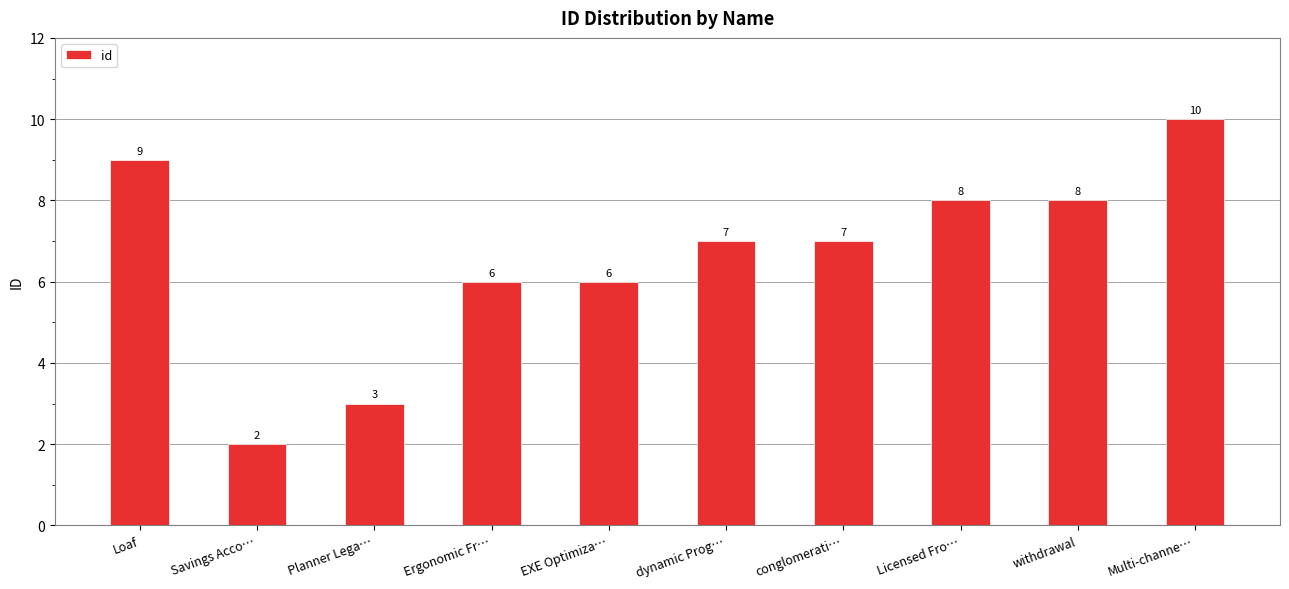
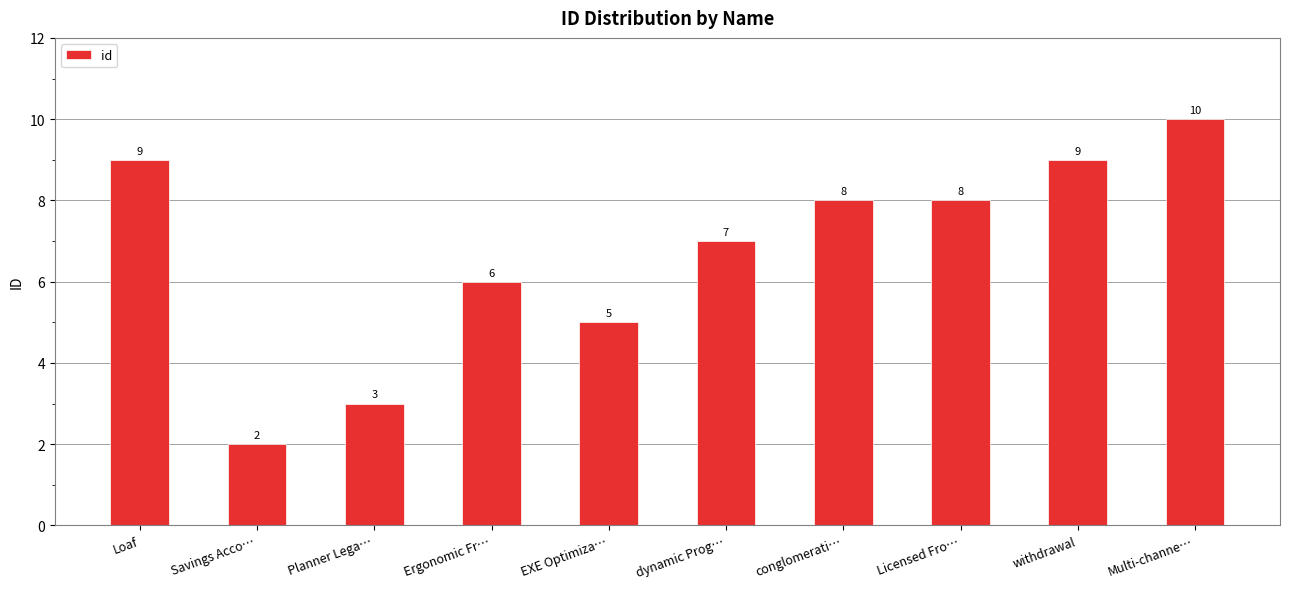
  {
    "Loaf": 9,
    "Savings Acco…": 2,
    "Planner Lega…": 3,
    "Ergonomic Fr…": 6,
-   "EXE Optimiza…": 6,
+   "EXE Optimiza…": 5,
    "dynamic Prog…": 7,
-   "conglomerati…": 7,
+   "conglomerati…": 8,
    "Licensed Fro…": 8,
-   "withdrawal": 8,
+   "withdrawal": 9,
    "Multi-channe…": 10
  }
